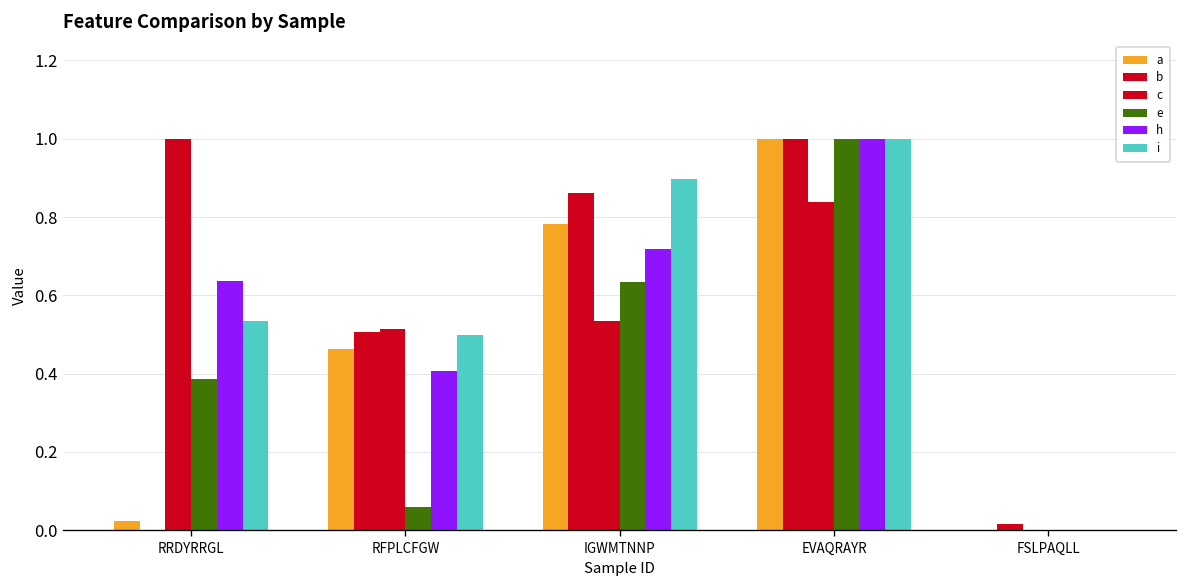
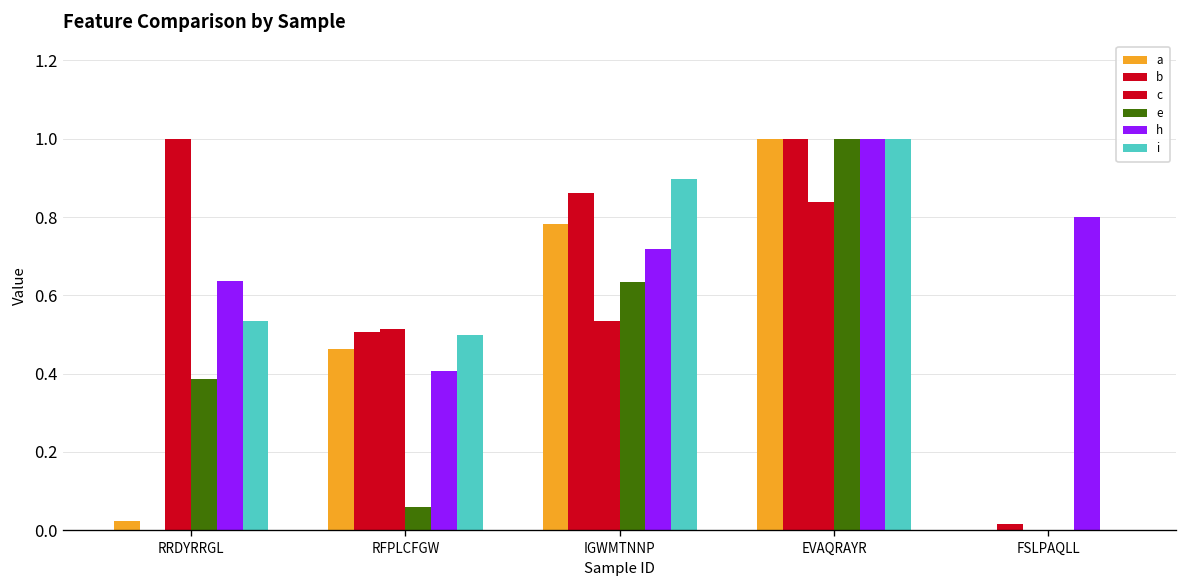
  {
    "a": {
      "RRDYRRGL": 0.02,
      "RFPLCFGW": 0.46,
      "IGWMTNNP": 0.78,
      "EVAQRAYR": 1.0,
      "FSLPAQLL": 0.0
    },
    "e": {
      "RRDYRRGL": 0.39,
      "RFPLCFGW": 0.06,
      "IGWMTNNP": 0.63,
      "EVAQRAYR": 1.0,
      "FSLPAQLL": 0.0
    },
    "h": {
      "RRDYRRGL": 0.64,
      "RFPLCFGW": 0.4,
      "IGWMTNNP": 0.72,
      "EVAQRAYR": 1.0,
-     "FSLPAQLL": 0.0
+     "FSLPAQLL": 0.8
    },
    "i": {
      "RRDYRRGL": 0.53,
      "RFPLCFGW": 0.5,
      "IGWMTNNP": 0.9,
      "EVAQRAYR": 1.0,
      "FSLPAQLL": 0.0
    }
  }
